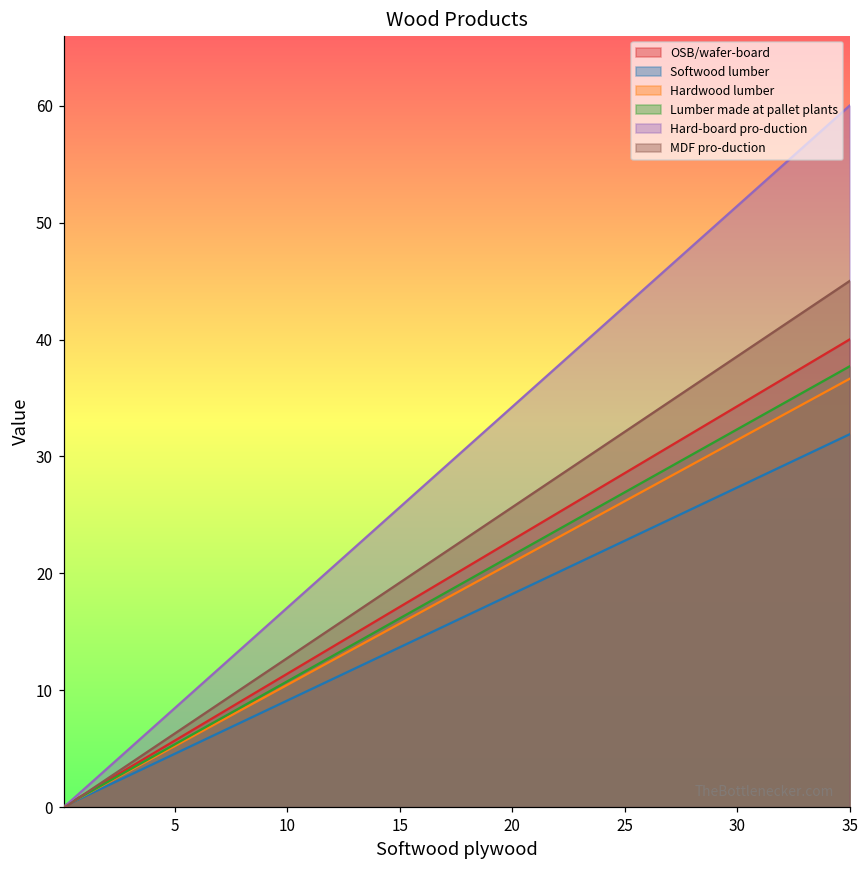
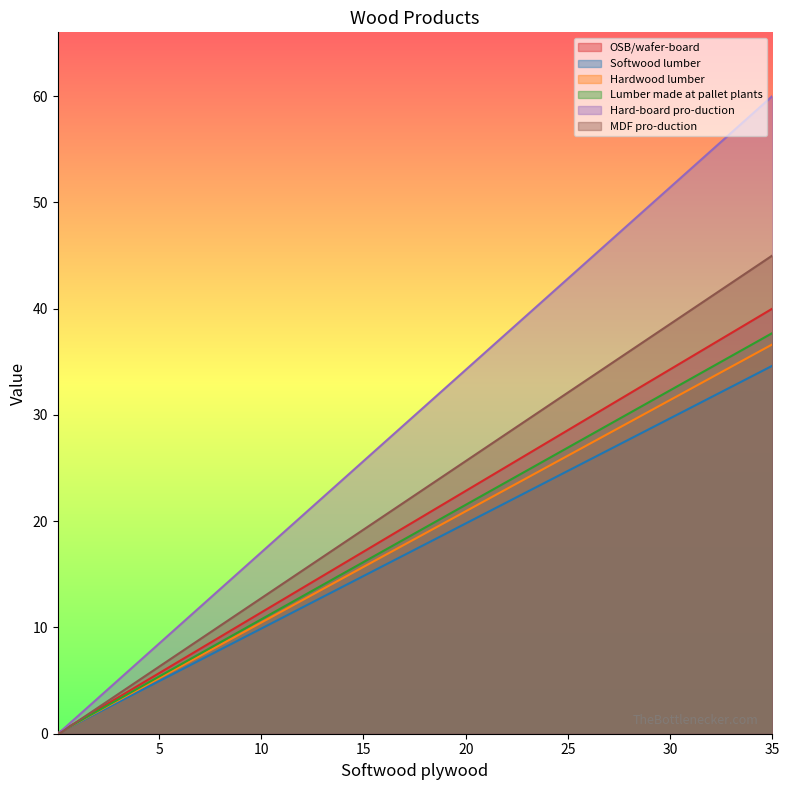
  {
    "Softwood lumber": {
-     "35": 31.9
+     "35": 34.6
    },
    "Lumber made at pallet plants": {
      "35": 37.7
    },
    "Hard-board pro-duction": {
      "35": 60.0
    }
  }
